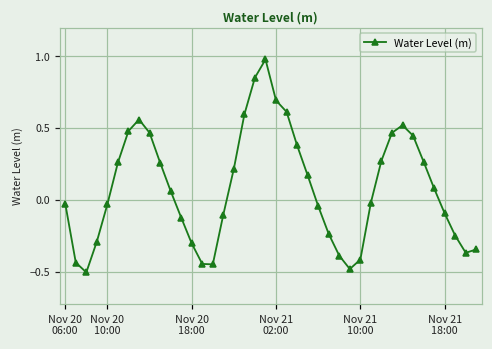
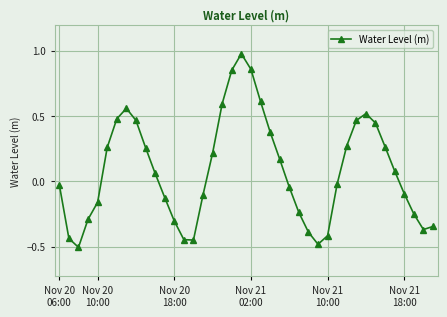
  {
    "Nov 20 06:00": -0.03,
-   "Nov 20 10:00": -0.03,
+   "Nov 20 10:00": -0.16,
    "Nov 20 18:00": -0.30,
-   "Nov 21 02:00": 0.69,
+   "Nov 21 02:00": 0.86,
    "Nov 21 10:00": -0.42,
    "Nov 21 18:00": -0.09
  }
